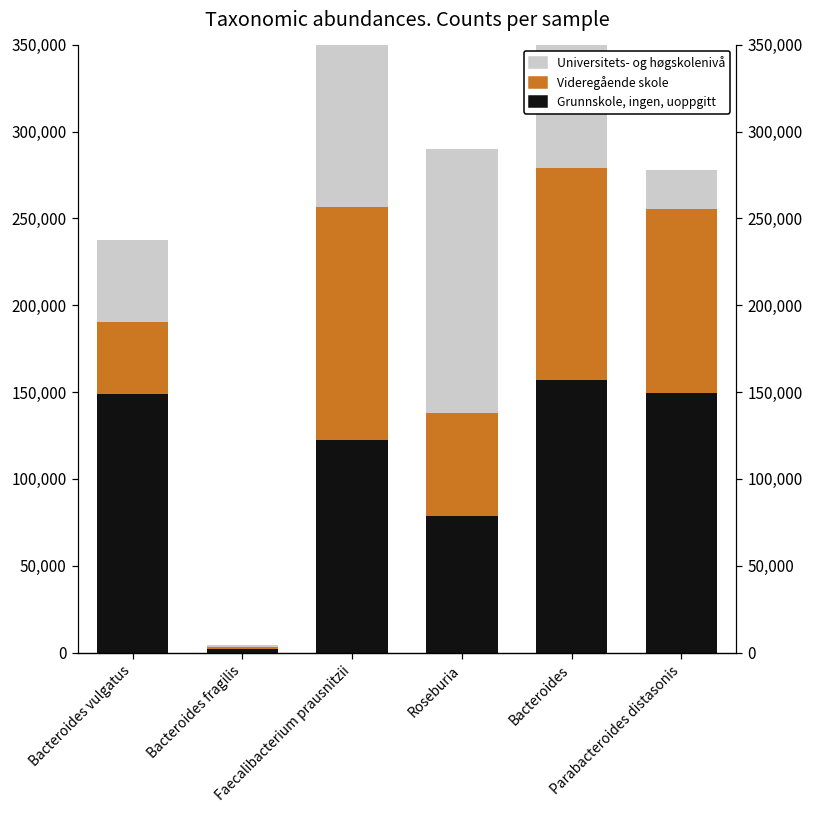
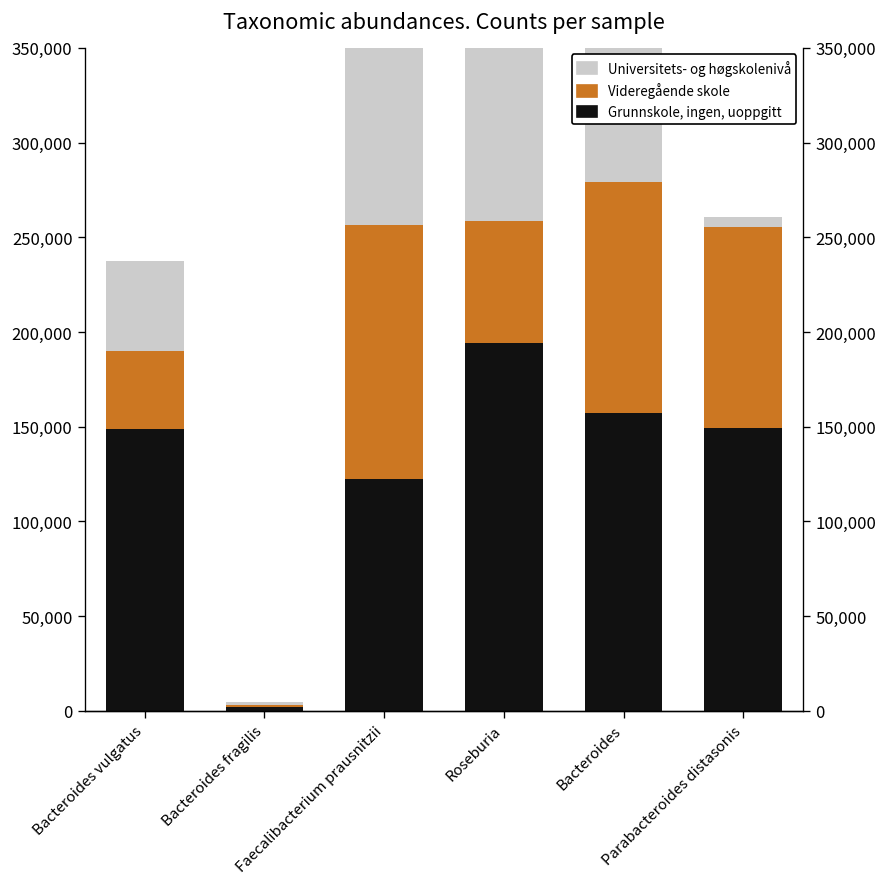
  {
    "Grunnskole, ingen, uoppgitt": {
      "Bacteroides vulgatus": "149,000",
      "Bacteroides fragilis": "2,000",
      "Faecalibacterium prausnitzii": "123,000",
-     "Roseburia": "79,000",
+     "Roseburia": "194,000",
      "Bacteroides": "157,000",
      "Parabacteroides distasonis": "149,000"
    },
    "Videregående skole": {
      "Bacteroides vulgatus": "42,000",
      "Faecalibacterium prausnitzii": "134,000",
-     "Roseburia": "59,000",
+     "Roseburia": "64,000",
      "Bacteroides": "122,000",
      "Parabacteroides distasonis": "106,000"
    },
    "Universitets- og høgskolenivå": {
      "Bacteroides vulgatus": "47,000",
-     "Parabacteroides distasonis": "23,000"
+     "Parabacteroides distasonis": "6,000"
    }
  }
